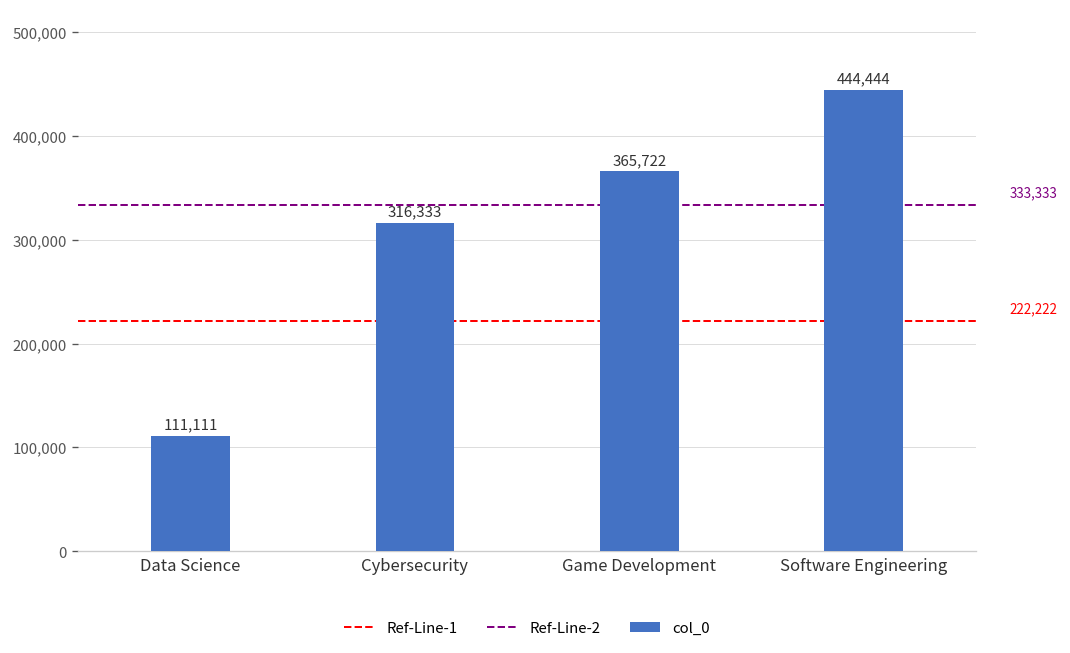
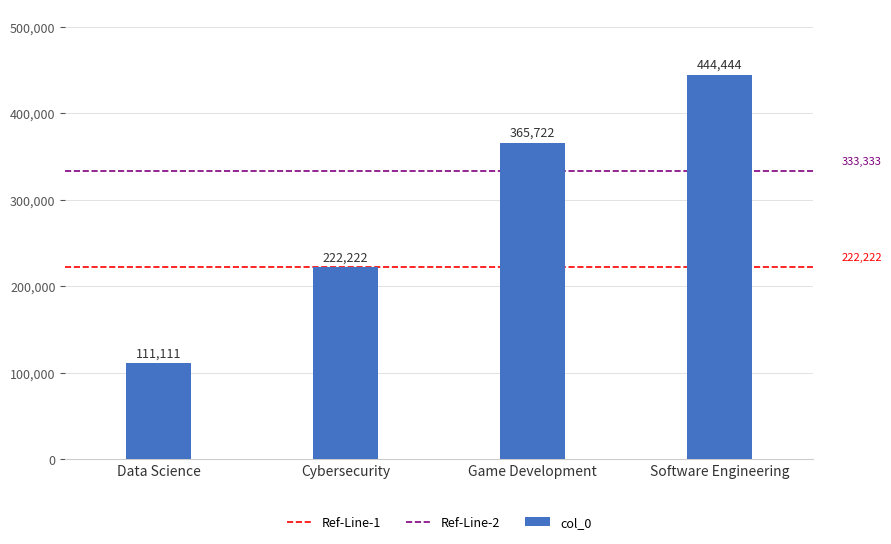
  {
    "Data Science": "111,111",
-   "Cybersecurity": "316,333",
+   "Cybersecurity": "222,222",
    "Game Development": "365,722",
    "Software Engineering": "444,444"
  }
